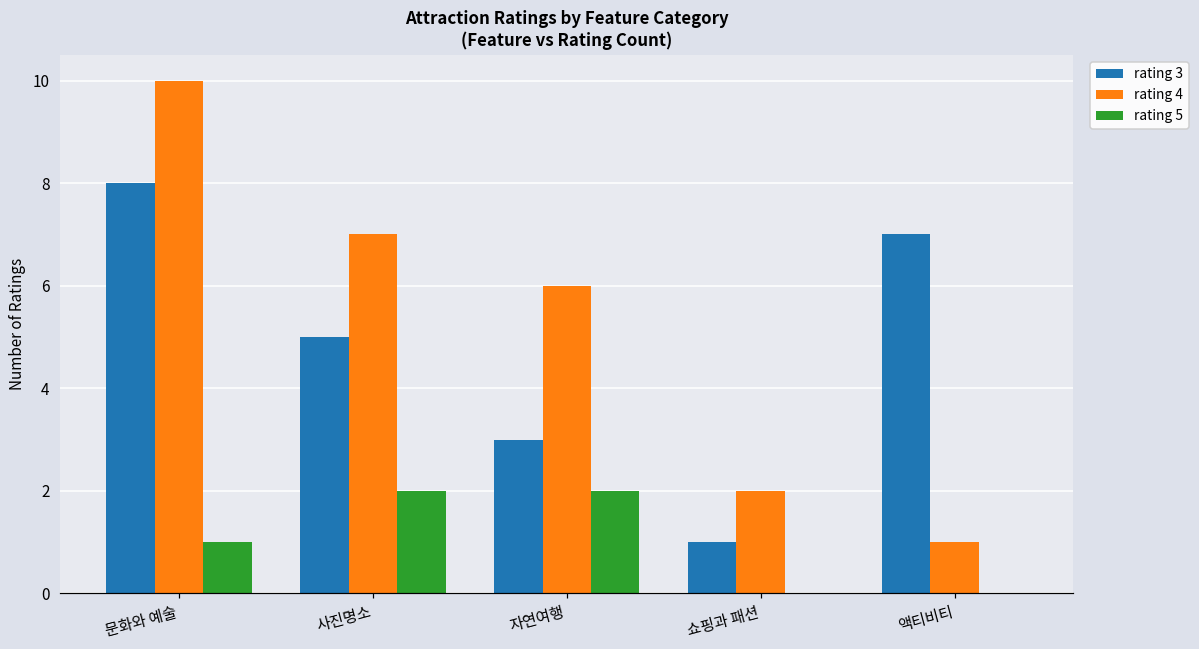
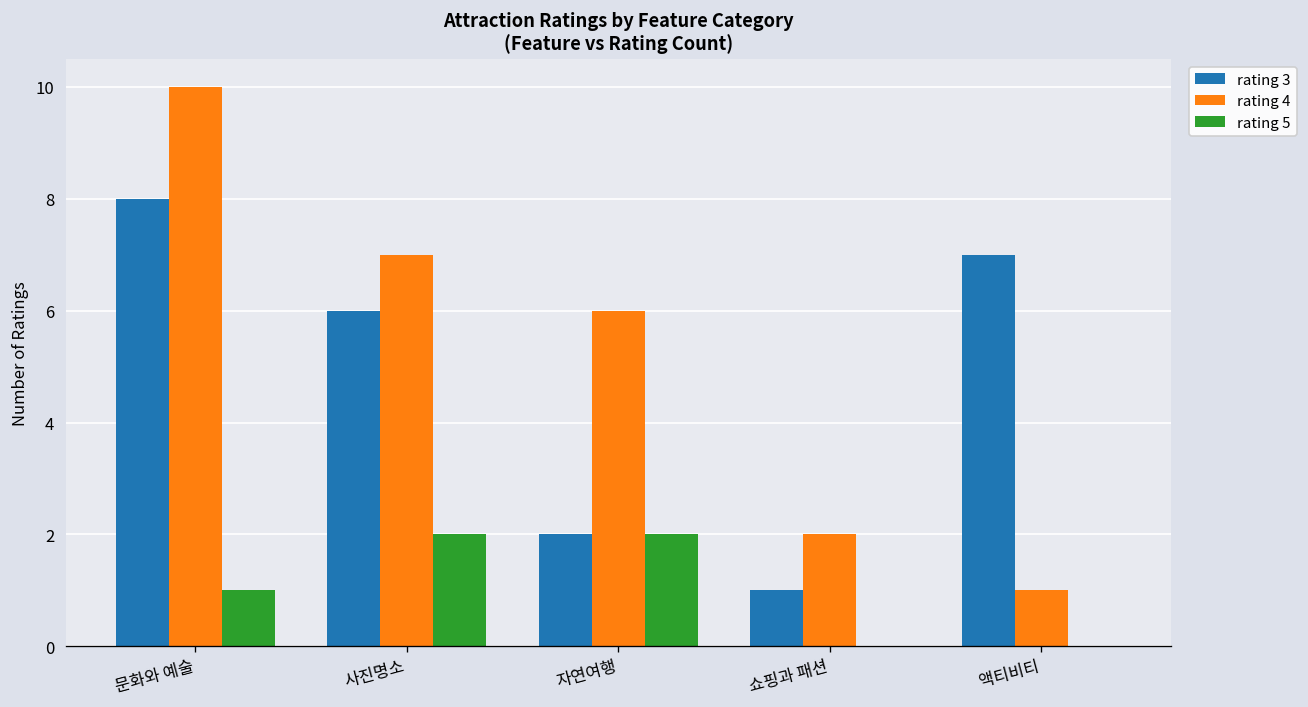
  {
    "rating 3": {
      "문화와 예술": 8,
-     "사진명소": 5,
-     "자연여행": 3,
+     "사진명소": 6,
+     "자연여행": 2,
      "쇼핑과 패션": 1,
      "액티비티": 7
    },
    "rating 4": {
      "문화와 예술": 10,
      "사진명소": 7,
      "자연여행": 6,
      "쇼핑과 패션": 2,
      "액티비티": 1
    },
    "rating 5": {
      "문화와 예술": 1,
      "사진명소": 2,
      "자연여행": 2,
      "쇼핑과 패션": 0,
      "액티비티": 0
    }
  }
